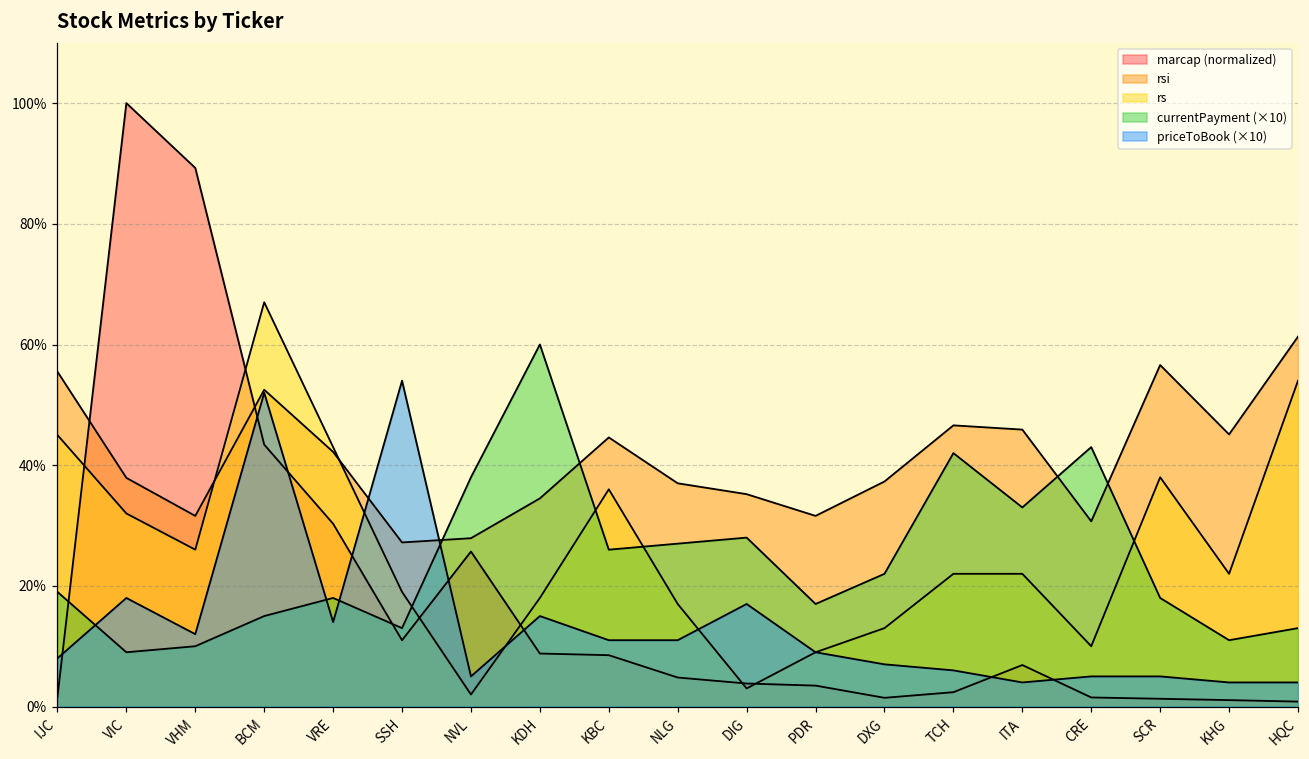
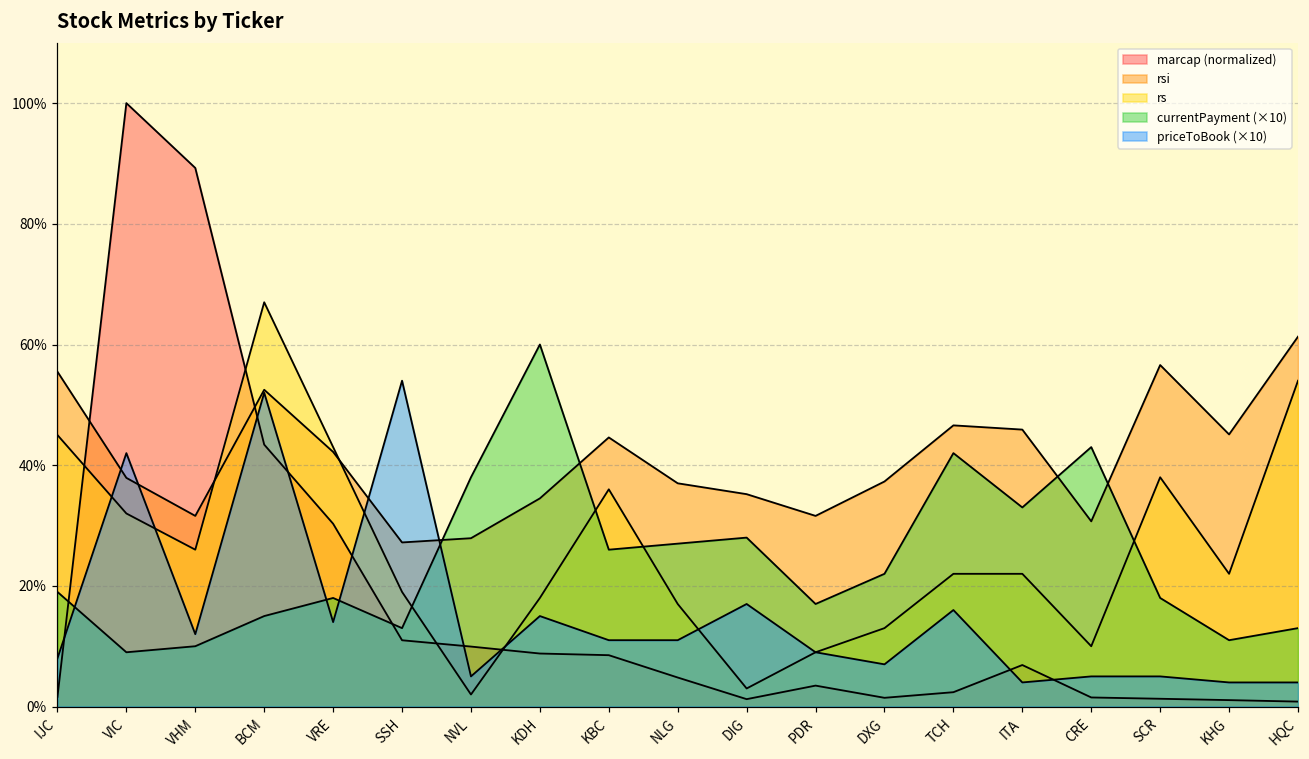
  {
    "marcap (normalized)": {
      "IJC": "2%",
      "VIC": "100%",
      "VHM": "89%",
      "BCM": "43%",
      "VRE": "30%",
      "SSH": "11%",
-     "NVL": "26%",
+     "NVL": "10%",
      "KDH": "9%",
      "KBC": "9%",
      "NLG": "5%",
-     "DIG": "4%",
+     "DIG": "1%",
      "PDR": "3%",
      "DXG": "1%",
      "TCH": "2%",
      "ITA": "7%",
      "CRE": "2%",
      "SCR": "1%",
      "KHG": "1%",
      "HQC": "1%"
    },
    "currentPayment (×10)": {
      "IJC": "19%",
      "VIC": "9%",
      "VHM": "10%",
      "BCM": "15%",
      "VRE": "18%",
      "SSH": "13%",
      "NVL": "38%",
      "KDH": "60%",
      "KBC": "26%",
      "NLG": "27%",
      "DIG": "28%",
      "PDR": "17%",
      "DXG": "22%",
      "TCH": "42%",
      "ITA": "33%",
      "CRE": "43%",
      "SCR": "18%",
      "KHG": "11%",
      "HQC": "13%"
    },
    "priceToBook (×10)": {
      "IJC": "8%",
-     "VIC": "18%",
+     "VIC": "42%",
      "VHM": "12%",
      "BCM": "52%",
      "VRE": "14%",
      "SSH": "54%",
      "NVL": "5%",
      "KDH": "15%",
      "KBC": "11%",
      "NLG": "11%",
      "DIG": "17%",
      "DXG": "7%",
-     "TCH": "6%",
+     "TCH": "16%",
      "ITA": "4%",
      "CRE": "5%",
      "SCR": "5%",
      "KHG": "4%",
      "HQC": "4%"
    }
  }
